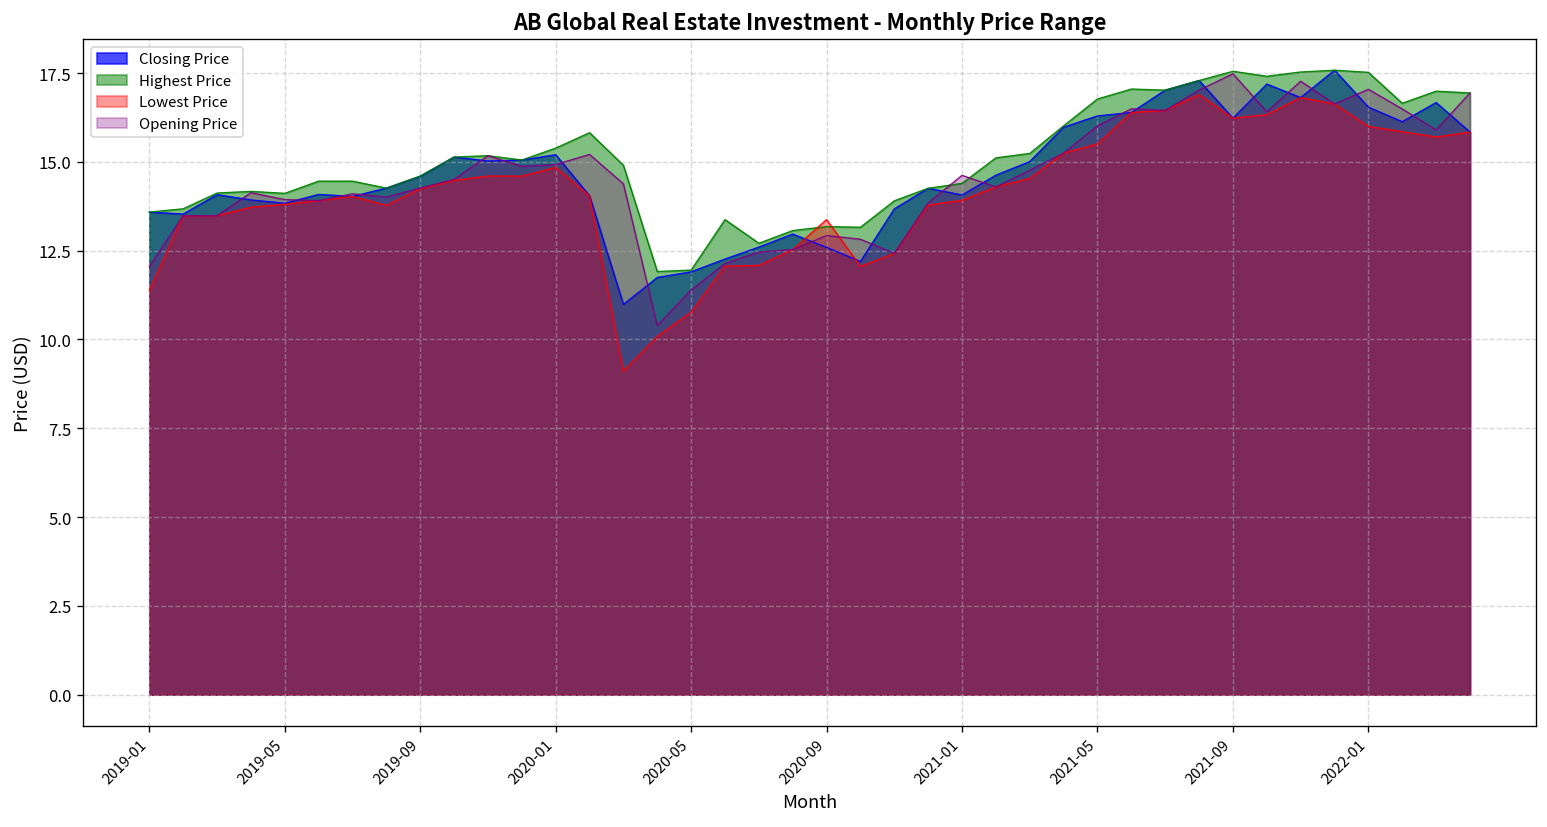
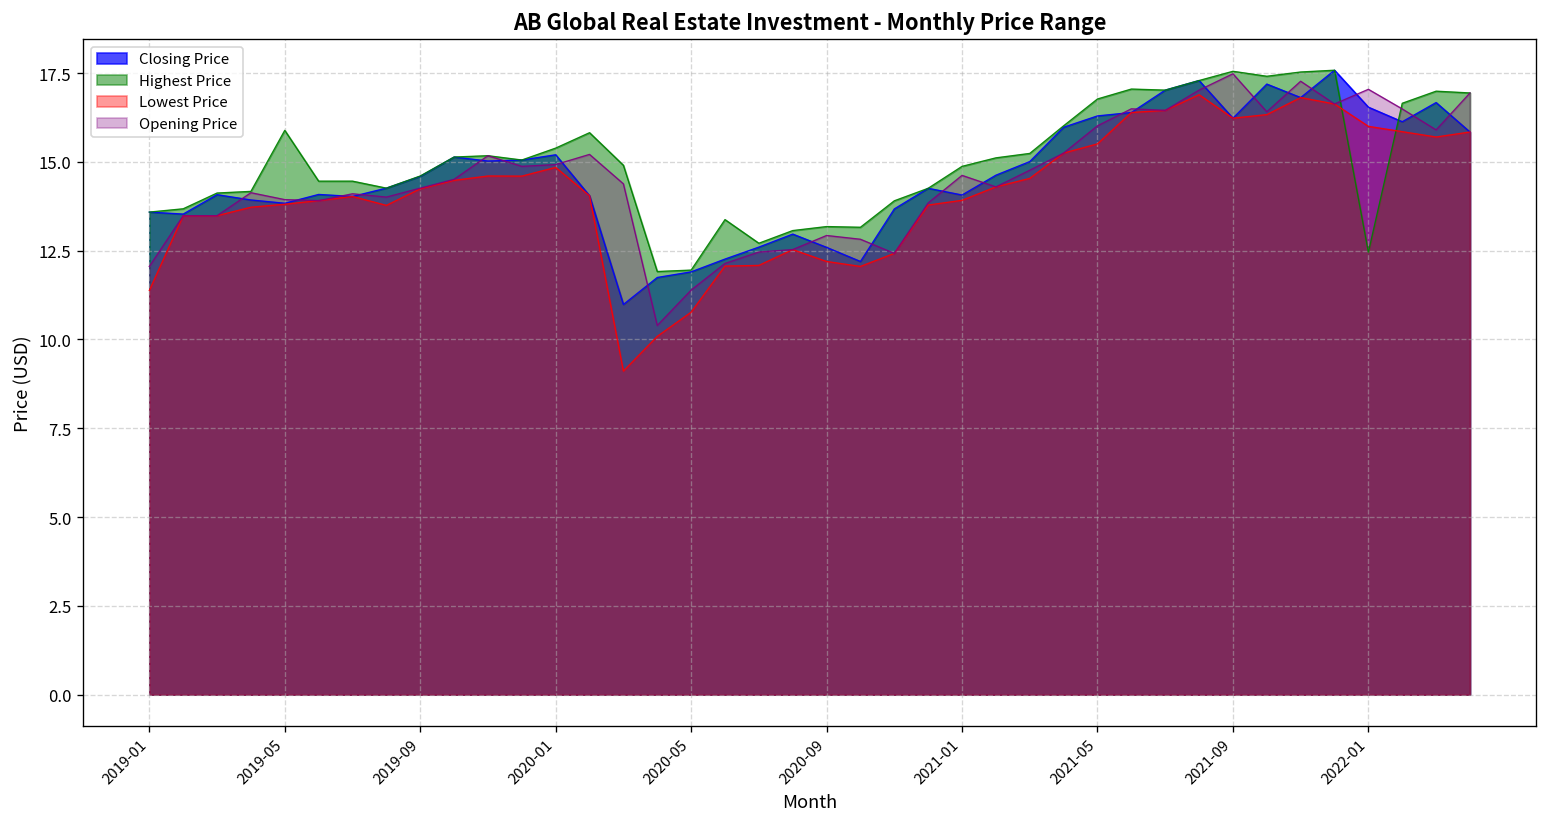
  {
    "Closing Price": {
      "2020-01": 15.2,
      "2020-09": 12.6,
      "2021-01": 14.1,
      "2021-05": 16.3,
      "2022-01": 16.5
    },
    "Highest Price": {
-     "2019-05": 14.1,
+     "2019-05": 15.9,
      "2020-01": 15.4,
      "2020-09": 13.2,
-     "2021-01": 14.4,
+     "2021-01": 14.9,
      "2021-05": 16.8,
-     "2022-01": 17.5
+     "2022-01": 12.5
    },
    "Lowest Price": {
      "2019-01": 11.4,
      "2020-05": 10.8,
-     "2020-09": 13.4,
+     "2020-09": 12.2,
      "2021-01": 13.9,
      "2021-05": 15.5,
      "2022-01": 16.0
    },
    "Opening Price": {
      "2019-01": 12.1,
      "2019-05": 13.9,
      "2020-05": 11.4,
      "2020-09": 12.9,
      "2021-01": 14.6,
      "2021-05": 16.0,
      "2022-01": 17.0
    }
  }
